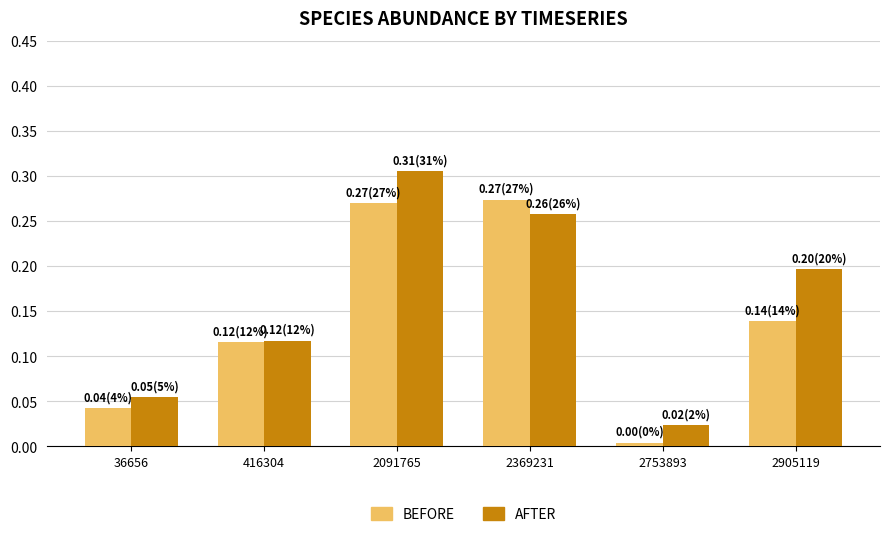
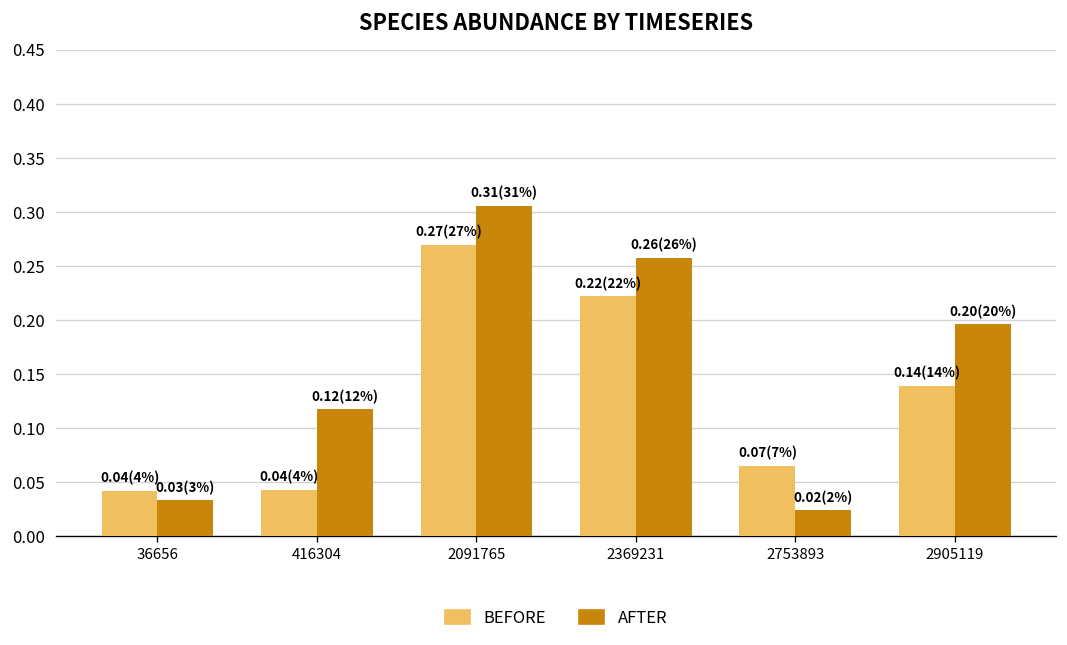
  {
    "BEFORE": {
      "36656": "0.04(4%)",
-     "416304": "0.12(12%)",
+     "416304": "0.04(4%)",
      "2091765": "0.27(27%)",
-     "2369231": "0.27(27%)",
-     "2753893": "0.00(0%)",
+     "2369231": "0.22(22%)",
+     "2753893": "0.07(7%)",
      "2905119": "0.14(14%)"
    },
    "AFTER": {
-     "36656": "0.05(5%)",
+     "36656": "0.03(3%)",
      "416304": "0.12(12%)",
      "2091765": "0.31(31%)",
      "2369231": "0.26(26%)",
      "2753893": "0.02(2%)",
      "2905119": "0.20(20%)"
    }
  }
